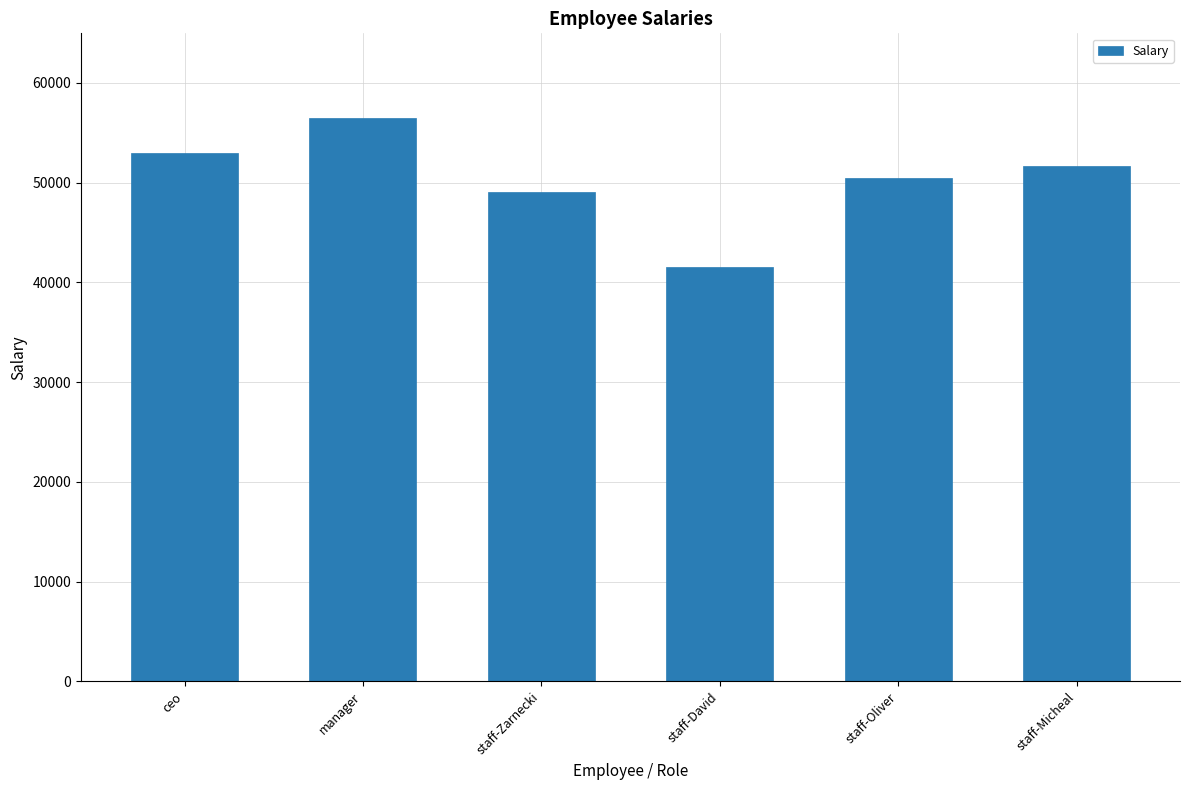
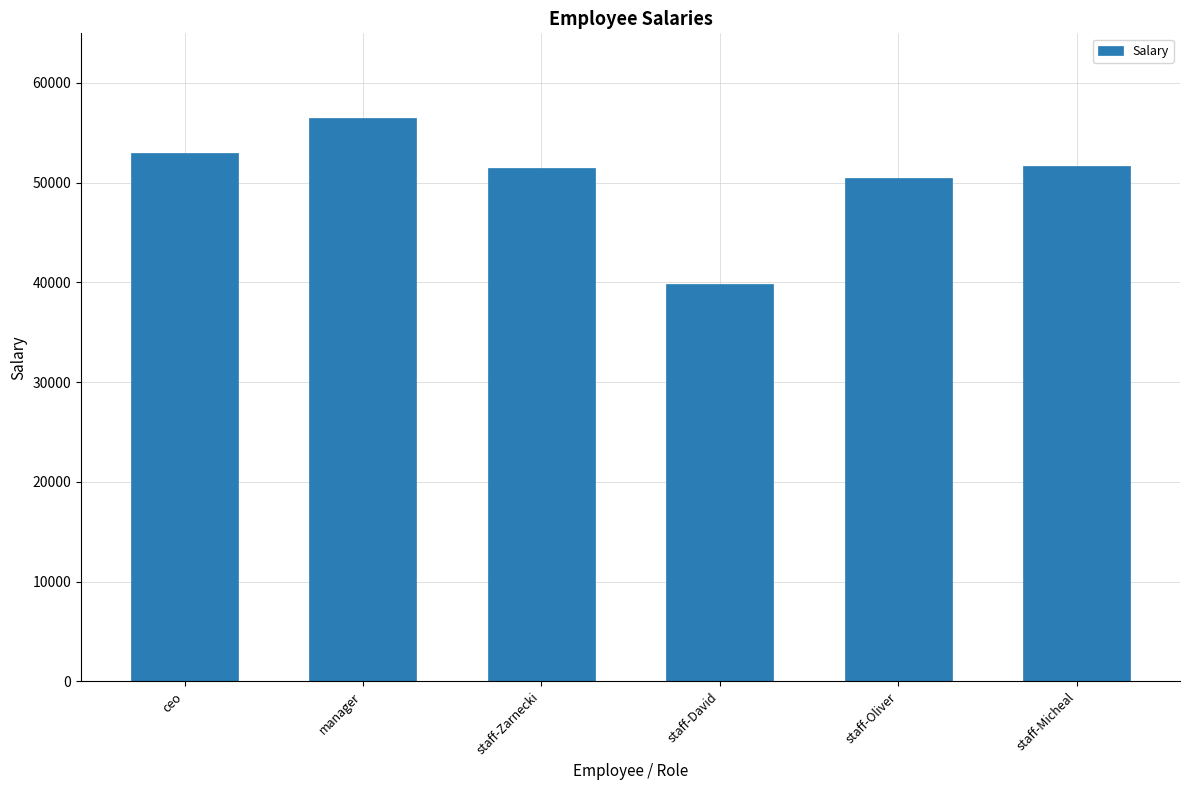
  {
    "ceo": 53000,
    "manager": 57000,
-   "staff-Zarnecki": 49000,
-   "staff-David": 42000,
+   "staff-Zarnecki": 52000,
+   "staff-David": 40000,
    "staff-Oliver": 51000,
    "staff-Micheal": 52000
  }
